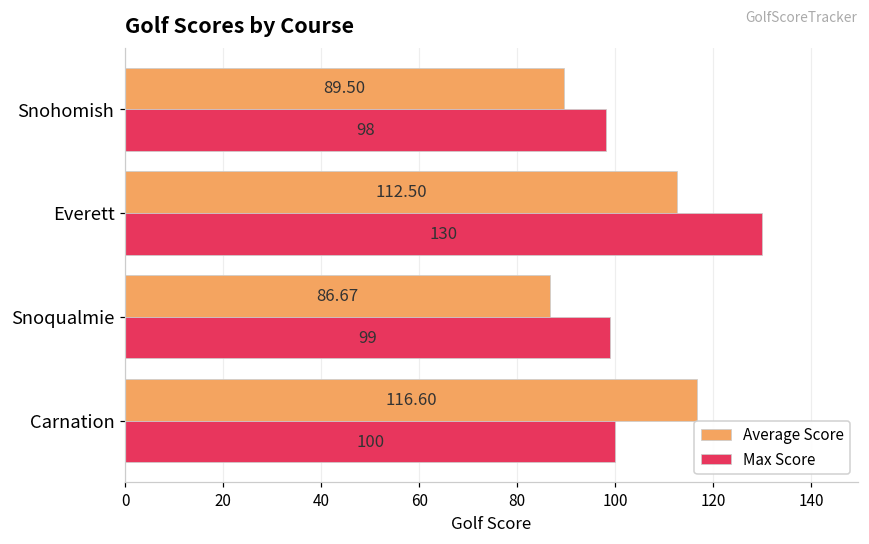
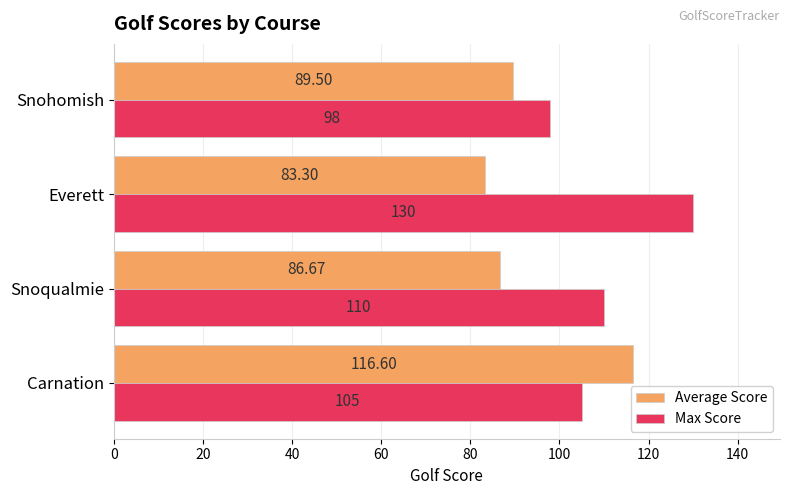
  {
    "Average Score": {
      "Snohomish": 89.50,
-     "Everett": 112.50,
+     "Everett": 83.30,
      "Snoqualmie": 86.67,
      "Carnation": 116.60
    },
    "Max Score": {
      "Snohomish": 98,
      "Everett": 130,
-     "Snoqualmie": 99,
-     "Carnation": 100
+     "Snoqualmie": 110,
+     "Carnation": 105
    }
  }
